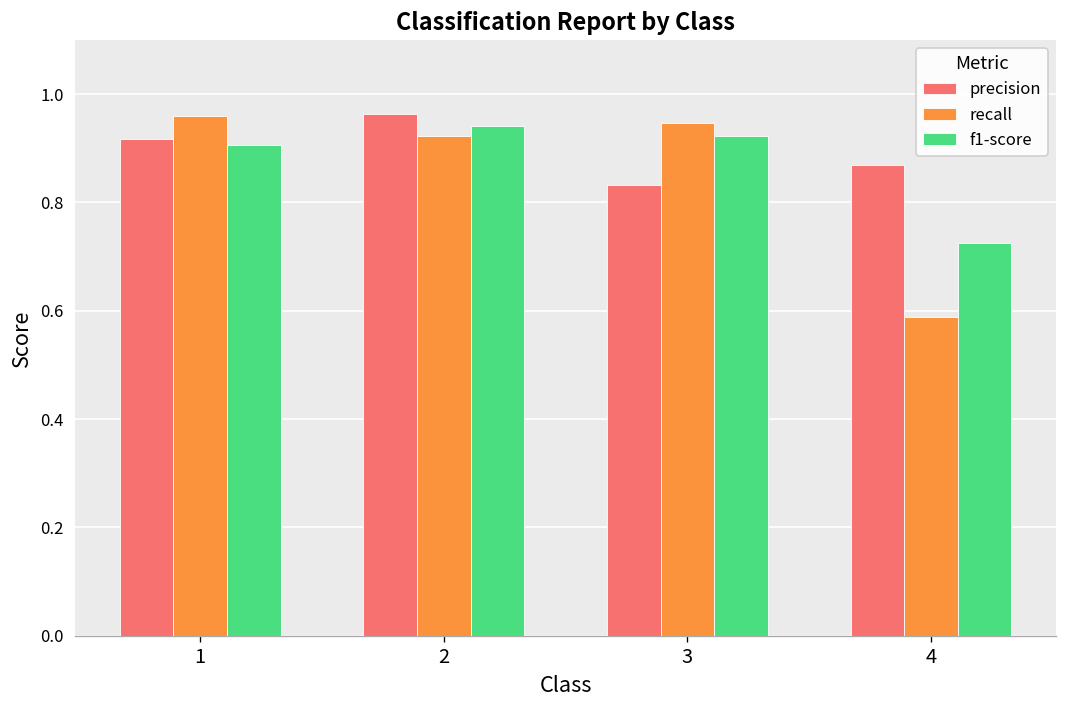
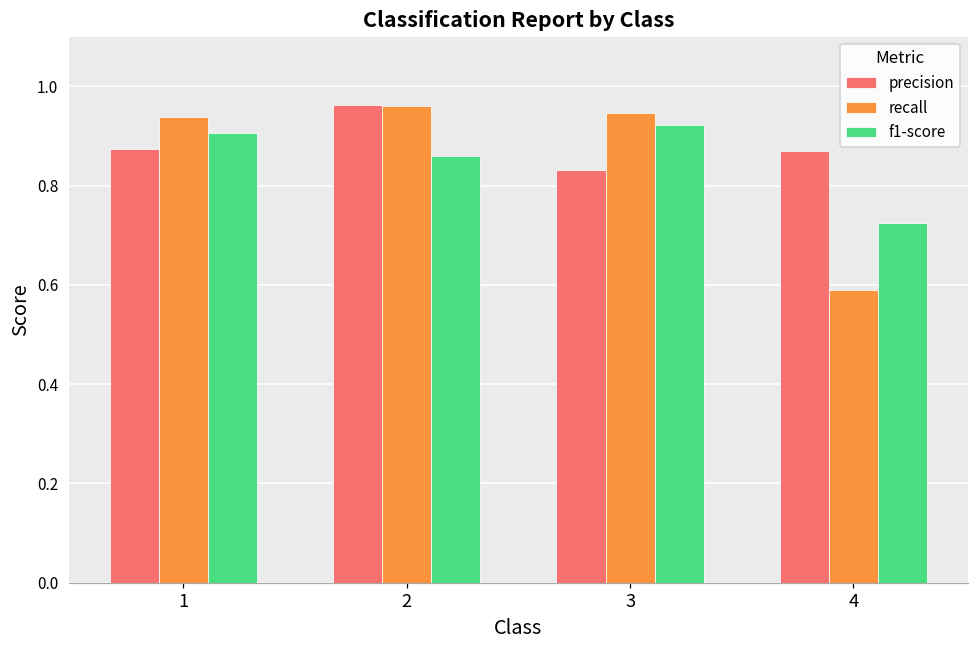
  {
    "precision": {
-     "1": 0.92,
+     "1": 0.87,
      "2": 0.96,
      "3": 0.83,
      "4": 0.87
    },
    "recall": {
-     "1": 0.96,
-     "2": 0.92,
+     "1": 0.94,
+     "2": 0.96,
      "3": 0.95,
      "4": 0.59
    },
    "f1-score": {
      "1": 0.91,
-     "2": 0.94,
+     "2": 0.86,
      "3": 0.92,
      "4": 0.73
    }
  }
